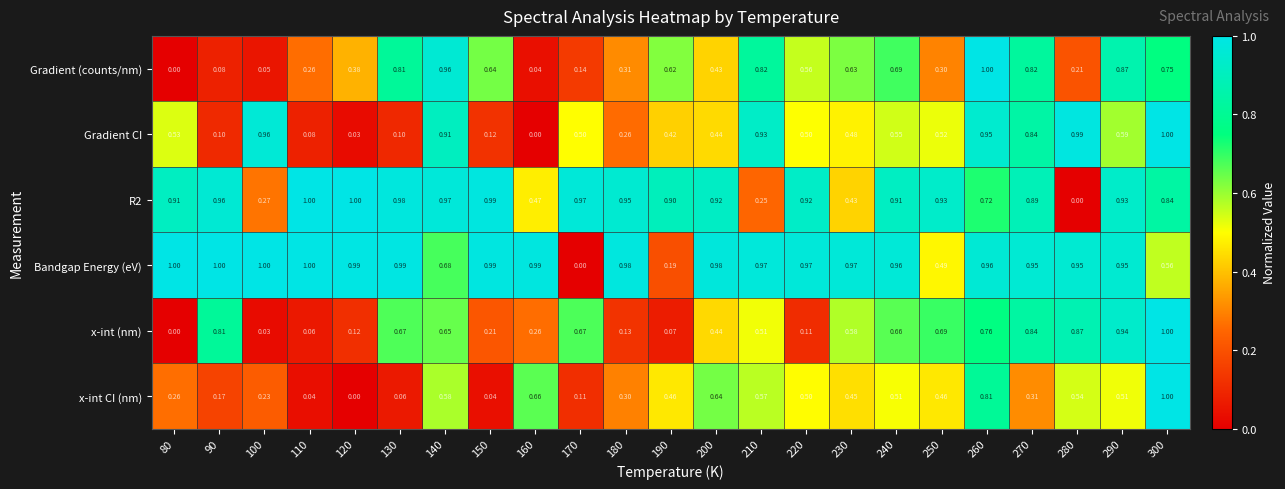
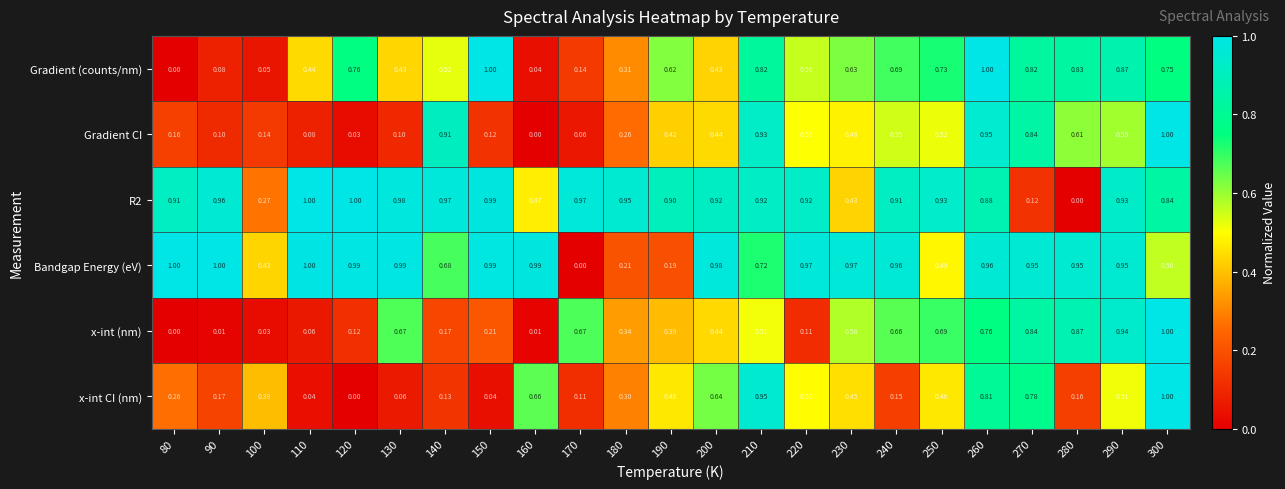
  {
    "Gradient (counts/nm)": {
      "80": 0.00,
      "90": 0.08,
      "100": 0.05,
-     "110": 0.26,
-     "120": 0.38,
-     "130": 0.81,
-     "140": 0.96,
-     "150": 0.64,
+     "110": 0.44,
+     "120": 0.76,
+     "130": 0.43,
+     "140": 0.52,
+     "150": 1.00,
      "160": 0.04,
      "170": 0.14,
      "180": 0.31,
      "190": 0.62,
      "200": 0.43,
      "210": 0.82,
      "220": 0.56,
      "230": 0.63,
      "240": 0.69,
-     "250": 0.30,
+     "250": 0.73,
      "260": 1.00,
      "270": 0.82,
-     "280": 0.21,
+     "280": 0.83,
      "290": 0.87,
      "300": 0.75
    },
    "Gradient CI": {
-     "80": 0.53,
+     "80": 0.16,
      "90": 0.10,
-     "100": 0.96,
+     "100": 0.14,
      "110": 0.08,
      "120": 0.03,
      "130": 0.10,
      "140": 0.91,
      "150": 0.12,
      "160": 0.00,
-     "170": 0.50,
+     "170": 0.06,
      "180": 0.26,
      "190": 0.42,
      "200": 0.44,
      "210": 0.93,
      "220": 0.50,
      "230": 0.48,
      "240": 0.55,
      "250": 0.52,
      "260": 0.95,
      "270": 0.84,
-     "280": 0.99,
+     "280": 0.61,
      "290": 0.59,
      "300": 1.00
    },
    "R2": {
      "80": 0.91,
      "90": 0.96,
      "100": 0.27,
      "110": 1.00,
      "120": 1.00,
      "130": 0.98,
      "140": 0.97,
      "150": 0.99,
      "160": 0.47,
      "170": 0.97,
      "180": 0.95,
      "190": 0.90,
      "200": 0.92,
-     "210": 0.25,
+     "210": 0.92,
      "220": 0.92,
      "230": 0.43,
      "240": 0.91,
      "250": 0.93,
-     "260": 0.72,
-     "270": 0.89,
+     "260": 0.88,
+     "270": 0.12,
      "280": 0.00,
      "290": 0.93,
      "300": 0.84
    },
    "Bandgap Energy (eV)": {
      "80": 1.00,
      "90": 1.00,
-     "100": 1.00,
+     "100": 0.43,
      "110": 1.00,
      "120": 0.99,
      "130": 0.99,
      "140": 0.68,
      "150": 0.99,
      "160": 0.99,
      "170": 0.00,
-     "180": 0.98,
+     "180": 0.21,
      "190": 0.19,
      "200": 0.98,
-     "210": 0.97,
+     "210": 0.72,
      "220": 0.97,
      "230": 0.97,
      "240": 0.96,
      "250": 0.49,
      "260": 0.96,
      "270": 0.95,
      "280": 0.95,
      "290": 0.95,
      "300": 0.56
    },
    "x-int (nm)": {
      "80": 0.00,
-     "90": 0.81,
+     "90": 0.01,
      "100": 0.03,
      "110": 0.06,
      "120": 0.12,
      "130": 0.67,
-     "140": 0.65,
+     "140": 0.17,
      "150": 0.21,
-     "160": 0.26,
+     "160": 0.01,
      "170": 0.67,
-     "180": 0.13,
-     "190": 0.07,
+     "180": 0.34,
+     "190": 0.39,
      "200": 0.44,
      "210": 0.51,
      "220": 0.11,
      "230": 0.58,
      "240": 0.66,
      "250": 0.69,
      "260": 0.76,
      "270": 0.84,
      "280": 0.87,
      "290": 0.94,
      "300": 1.00
    },
    "x-int CI (nm)": {
      "80": 0.26,
      "90": 0.17,
-     "100": 0.23,
+     "100": 0.39,
      "110": 0.04,
      "120": 0.00,
      "130": 0.06,
-     "140": 0.58,
+     "140": 0.13,
      "150": 0.04,
      "160": 0.66,
      "170": 0.11,
      "180": 0.30,
      "190": 0.46,
      "200": 0.64,
-     "210": 0.57,
+     "210": 0.95,
      "220": 0.50,
      "230": 0.45,
-     "240": 0.51,
+     "240": 0.15,
      "250": 0.46,
      "260": 0.81,
-     "270": 0.31,
-     "280": 0.54,
+     "270": 0.78,
+     "280": 0.16,
      "290": 0.51,
      "300": 1.00
    }
  }
